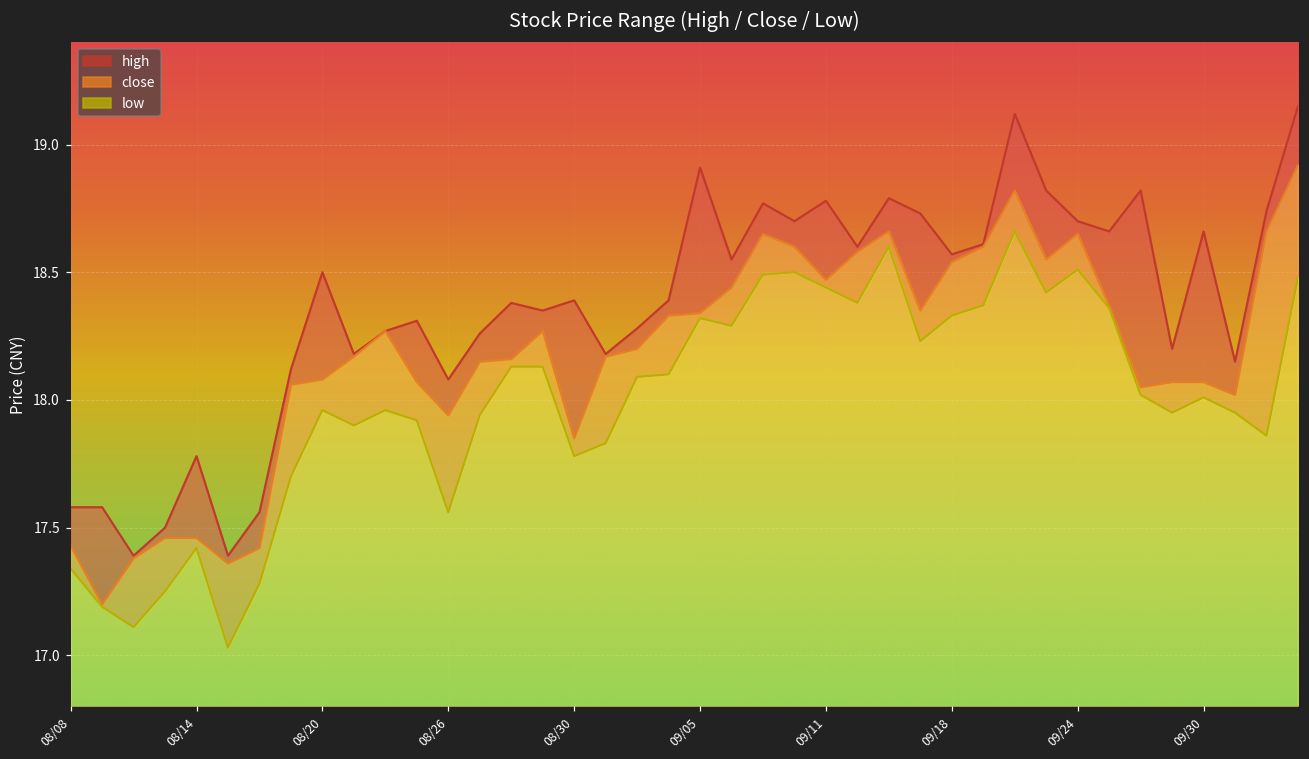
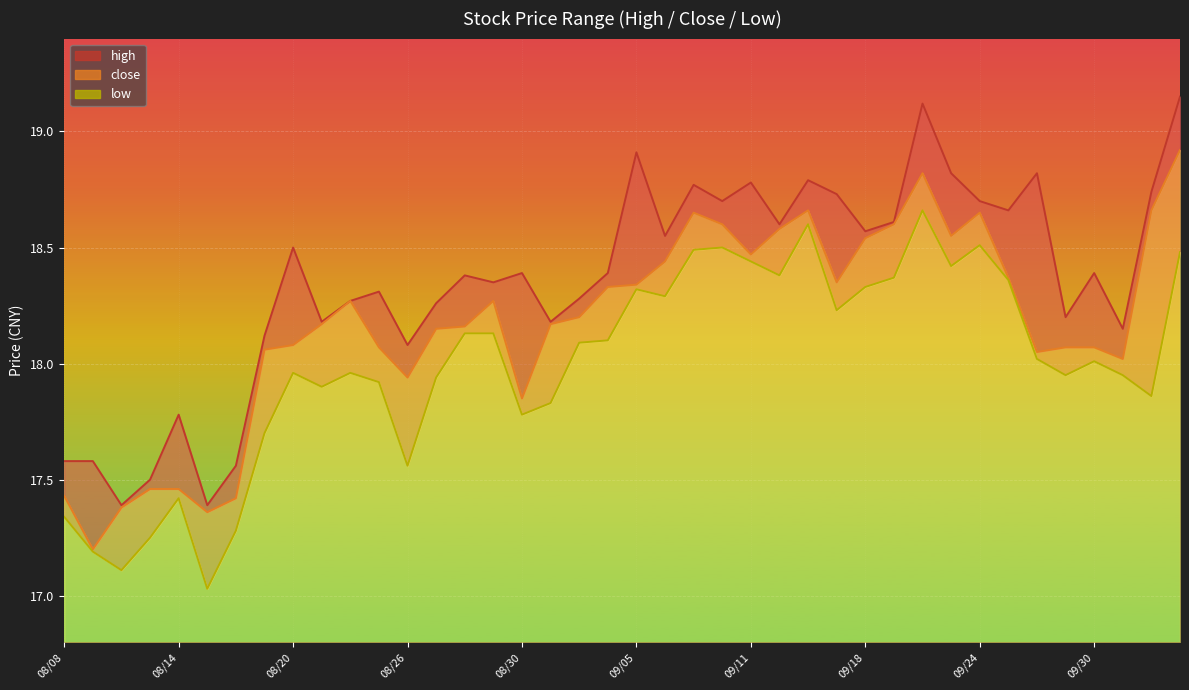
  {
    "high": {
      "08/08": 17.58,
      "08/14": 17.78,
      "08/20": 18.50,
      "08/26": 18.08,
      "08/30": 18.39,
      "09/05": 18.91,
      "09/11": 18.78,
      "09/18": 18.57,
      "09/24": 18.70,
-     "09/30": 18.66
+     "09/30": 18.39
    }
  }
